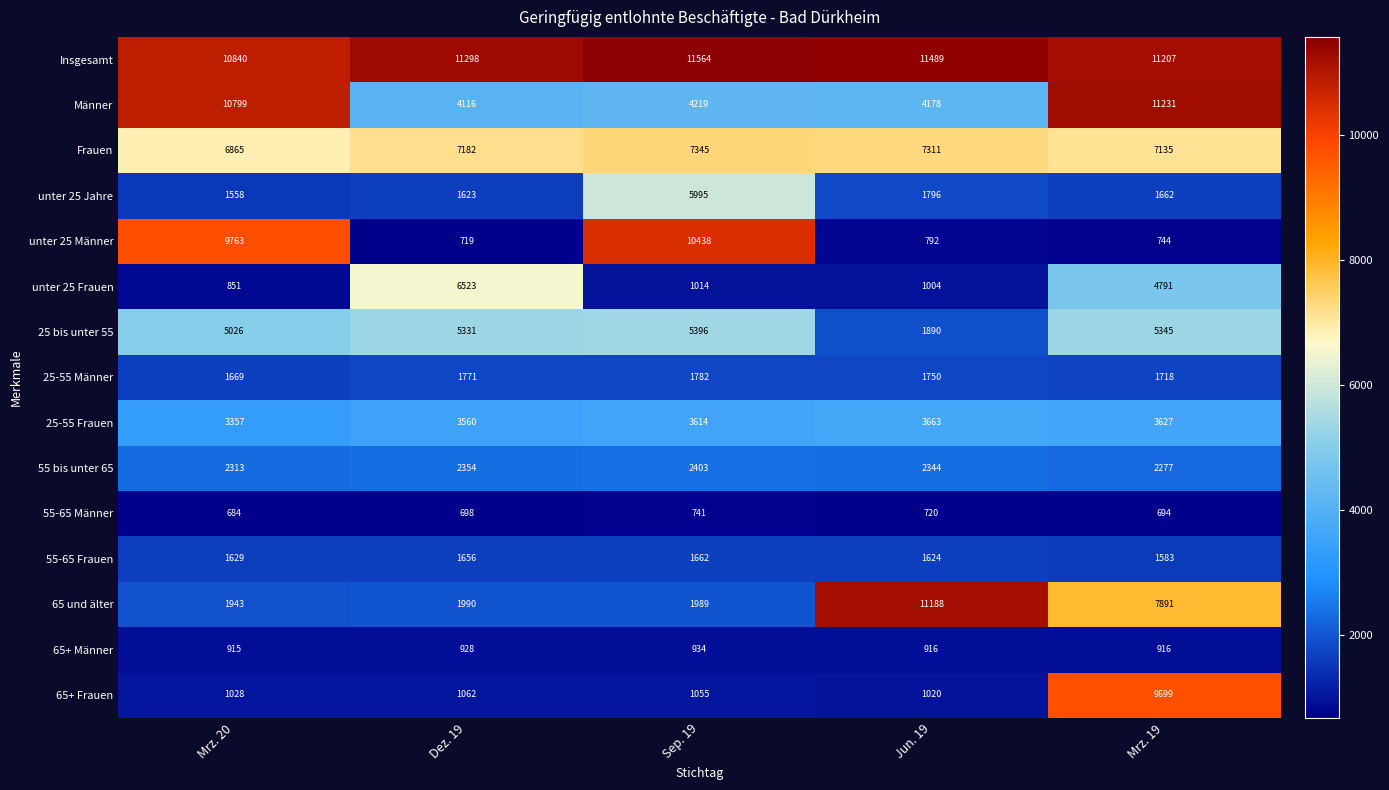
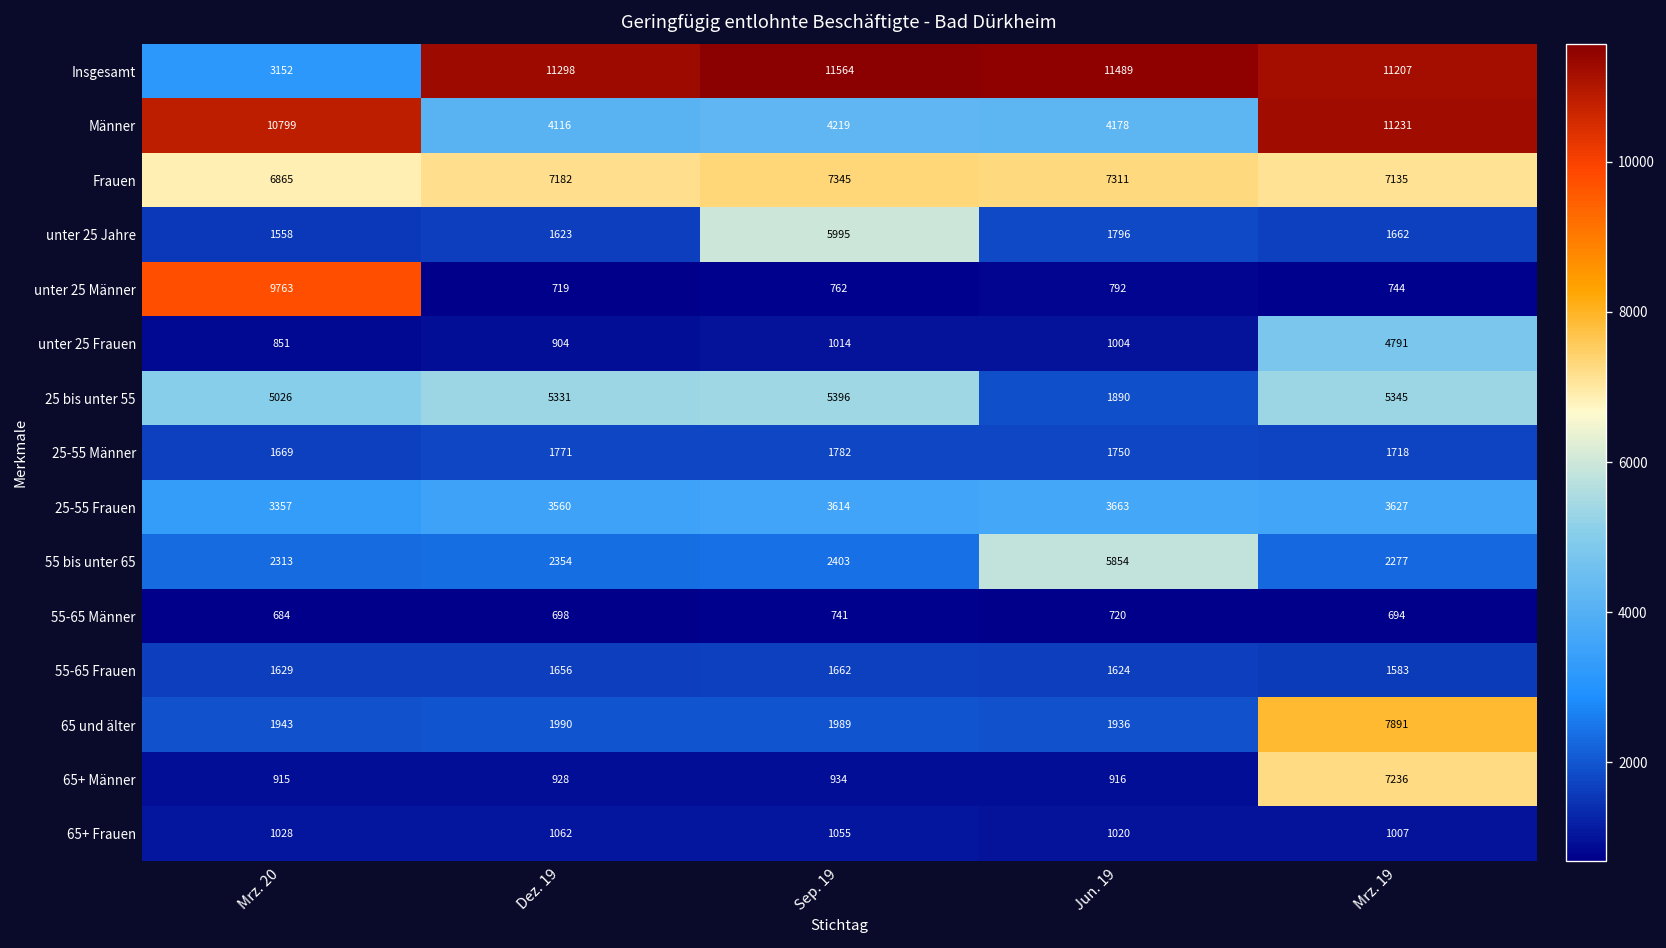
  {
    "Insgesamt": {
-     "Mrz. 20": 10840,
+     "Mrz. 20": 3152,
      "Dez. 19": 11298,
      "Sep. 19": 11564,
      "Jun. 19": 11489,
      "Mrz. 19": 11207
    },
    "Männer": {
      "Mrz. 20": 10799,
      "Dez. 19": 4116,
      "Sep. 19": 4219,
      "Jun. 19": 4178,
      "Mrz. 19": 11231
    },
    "Frauen": {
      "Mrz. 20": 6865,
      "Dez. 19": 7182,
      "Sep. 19": 7345,
      "Jun. 19": 7311,
      "Mrz. 19": 7135
    },
    "unter 25 Jahre": {
      "Mrz. 20": 1558,
      "Dez. 19": 1623,
      "Sep. 19": 5995,
      "Jun. 19": 1796,
      "Mrz. 19": 1662
    },
    "unter 25 Männer": {
      "Mrz. 20": 9763,
      "Dez. 19": 719,
-     "Sep. 19": 10438,
+     "Sep. 19": 762,
      "Jun. 19": 792,
      "Mrz. 19": 744
    },
    "unter 25 Frauen": {
      "Mrz. 20": 851,
-     "Dez. 19": 6523,
+     "Dez. 19": 904,
      "Sep. 19": 1014,
      "Jun. 19": 1004,
      "Mrz. 19": 4791
    },
    "25 bis unter 55": {
      "Mrz. 20": 5026,
      "Dez. 19": 5331,
      "Sep. 19": 5396,
      "Jun. 19": 1890,
      "Mrz. 19": 5345
    },
    "25-55 Männer": {
      "Mrz. 20": 1669,
      "Dez. 19": 1771,
      "Sep. 19": 1782,
      "Jun. 19": 1750,
      "Mrz. 19": 1718
    },
    "25-55 Frauen": {
      "Mrz. 20": 3357,
      "Dez. 19": 3560,
      "Sep. 19": 3614,
      "Jun. 19": 3663,
      "Mrz. 19": 3627
    },
    "55 bis unter 65": {
      "Mrz. 20": 2313,
      "Dez. 19": 2354,
      "Sep. 19": 2403,
-     "Jun. 19": 2344,
+     "Jun. 19": 5854,
      "Mrz. 19": 2277
    },
    "55-65 Männer": {
      "Mrz. 20": 684,
      "Dez. 19": 698,
      "Sep. 19": 741,
      "Jun. 19": 720,
      "Mrz. 19": 694
    },
    "55-65 Frauen": {
      "Mrz. 20": 1629,
      "Dez. 19": 1656,
      "Sep. 19": 1662,
      "Jun. 19": 1624,
      "Mrz. 19": 1583
    },
    "65 und älter": {
      "Mrz. 20": 1943,
      "Dez. 19": 1990,
      "Sep. 19": 1989,
-     "Jun. 19": 11188,
+     "Jun. 19": 1936,
      "Mrz. 19": 7891
    },
    "65+ Männer": {
      "Mrz. 20": 915,
      "Dez. 19": 928,
      "Sep. 19": 934,
      "Jun. 19": 916,
-     "Mrz. 19": 916
+     "Mrz. 19": 7236
    },
    "65+ Frauen": {
      "Mrz. 20": 1028,
      "Dez. 19": 1062,
      "Sep. 19": 1055,
      "Jun. 19": 1020,
-     "Mrz. 19": 9699
+     "Mrz. 19": 1007
    }
  }
